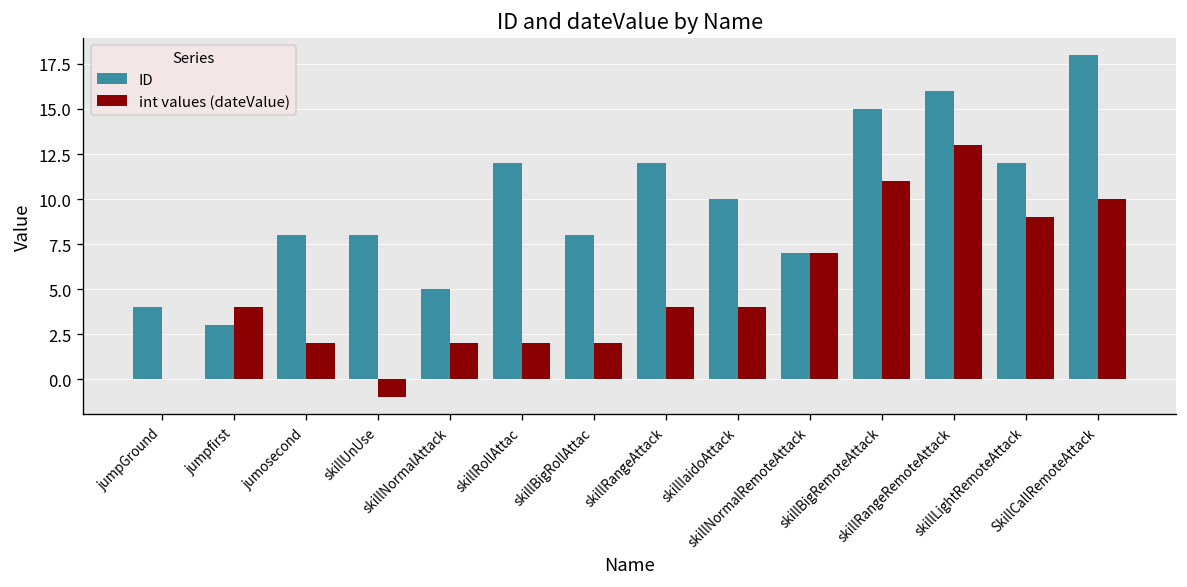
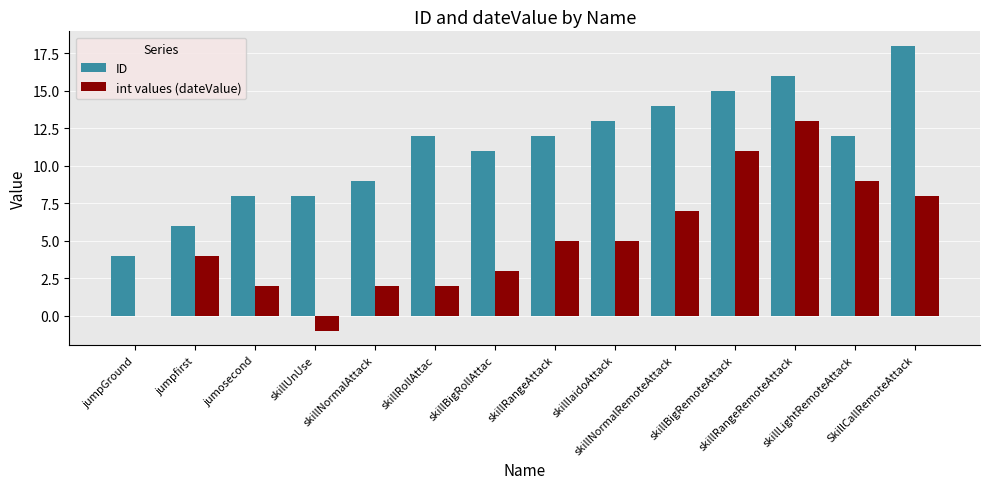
  {
    "ID": {
      "jumpGround": 4,
-     "jumpfirst": 3,
+     "jumpfirst": 6,
      "jumosecond": 8,
      "skillUnUse": 8,
-     "skillNormalAttack": 5,
+     "skillNormalAttack": 9,
      "skillRollAttac": 12,
-     "skillBigRollAttac": 8,
+     "skillBigRollAttac": 11,
      "skillRangeAttack": 12,
-     "skillIaidoAttack": 10,
-     "skillNormalRemoteAttack": 7,
+     "skillIaidoAttack": 13,
+     "skillNormalRemoteAttack": 14,
      "skillBigRemoteAttack": 15,
      "skillRangeRemoteAttack": 16,
      "skillLightRemoteAttack": 12,
      "SkillCallRemoteAttack": 18
    },
    "int values (dateValue)": {
      "jumpGround": 0,
      "jumpfirst": 4,
      "jumosecond": 2,
      "skillUnUse": -1,
      "skillNormalAttack": 2,
      "skillRollAttac": 2,
-     "skillBigRollAttac": 2,
-     "skillRangeAttack": 4,
-     "skillIaidoAttack": 4,
+     "skillBigRollAttac": 3,
+     "skillRangeAttack": 5,
+     "skillIaidoAttack": 5,
      "skillNormalRemoteAttack": 7,
      "skillBigRemoteAttack": 11,
      "skillRangeRemoteAttack": 13,
      "skillLightRemoteAttack": 9,
-     "SkillCallRemoteAttack": 10
+     "SkillCallRemoteAttack": 8
    }
  }
